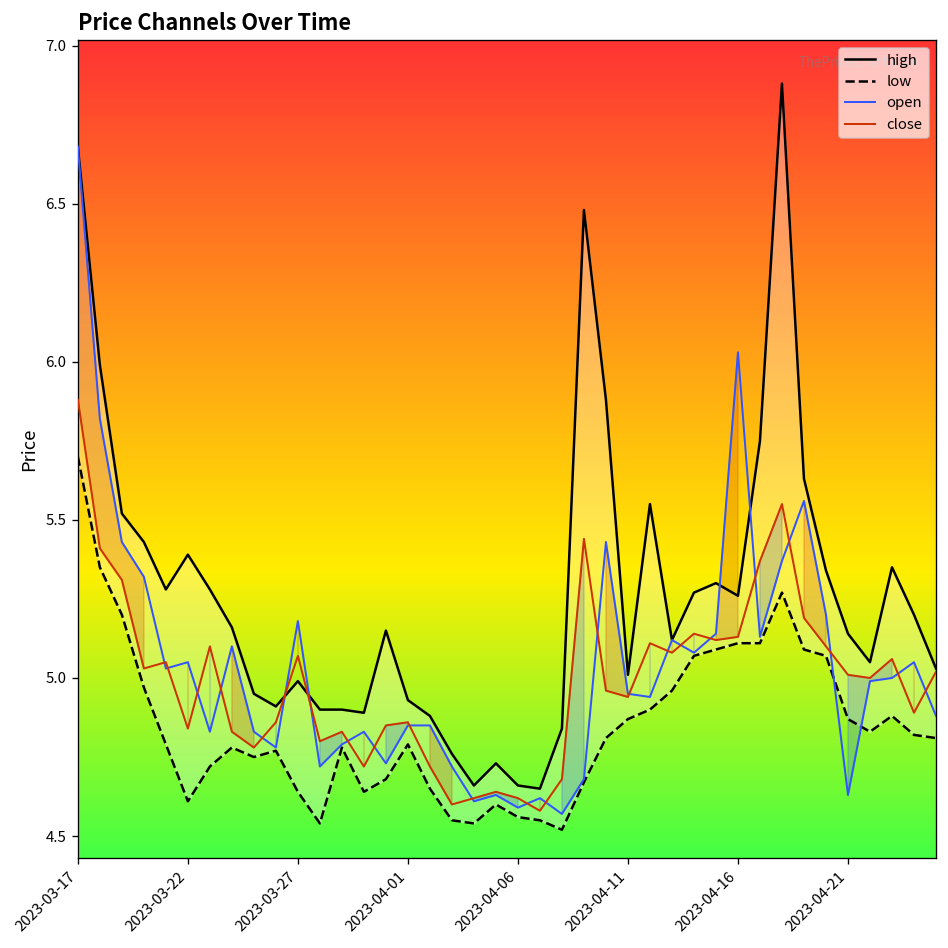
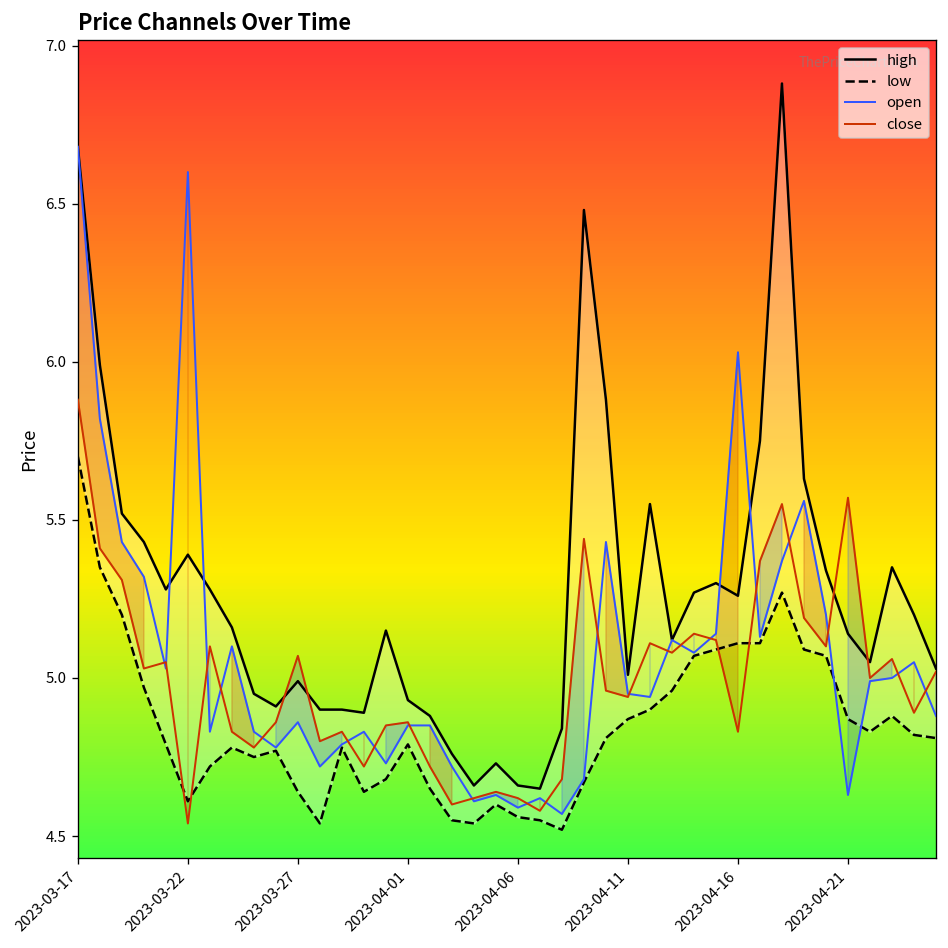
  {
    "open": {
-     "2023-03-22": 5.05,
-     "2023-03-27": 5.18,
+     "2023-03-22": 6.60,
+     "2023-03-27": 4.86,
      "2023-04-01": 4.85,
      "2023-04-06": 4.59,
      "2023-04-11": 4.95,
      "2023-04-16": 6.03,
      "2023-04-21": 4.63
    },
    "close": {
      "2023-03-17": 5.88,
-     "2023-03-22": 4.84,
+     "2023-03-22": 4.54,
      "2023-03-27": 5.07,
      "2023-04-01": 4.86,
      "2023-04-06": 4.62,
      "2023-04-11": 4.94,
-     "2023-04-16": 5.13,
-     "2023-04-21": 5.01
+     "2023-04-16": 4.83,
+     "2023-04-21": 5.57
    }
  }
